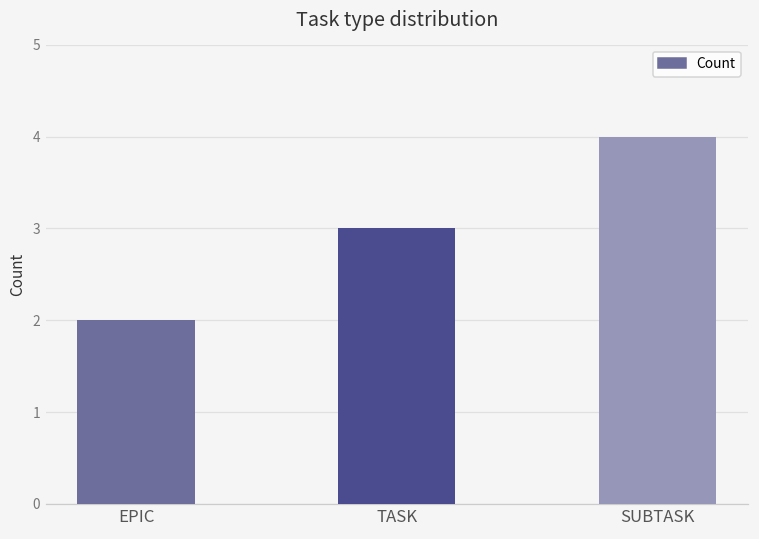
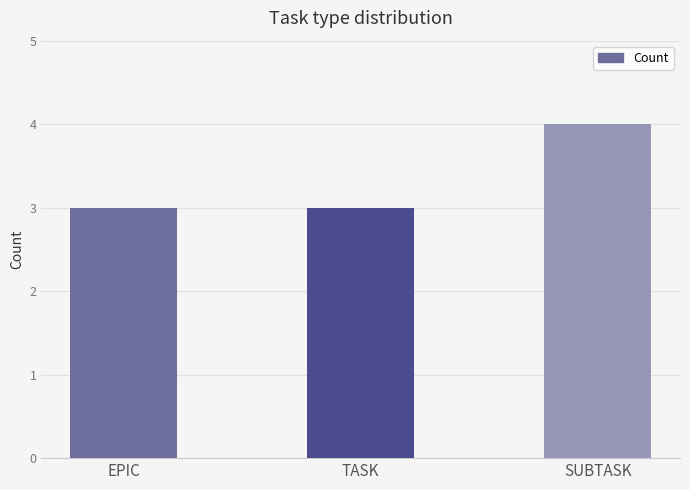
  {
-   "EPIC": 2,
+   "EPIC": 3,
    "TASK": 3,
    "SUBTASK": 4
  }
